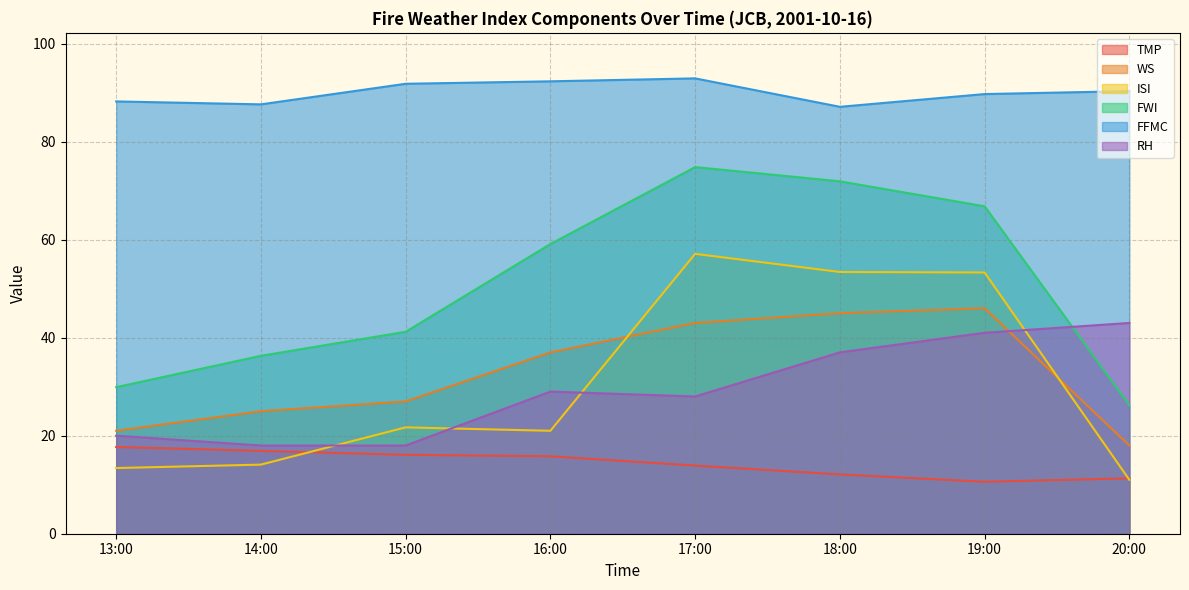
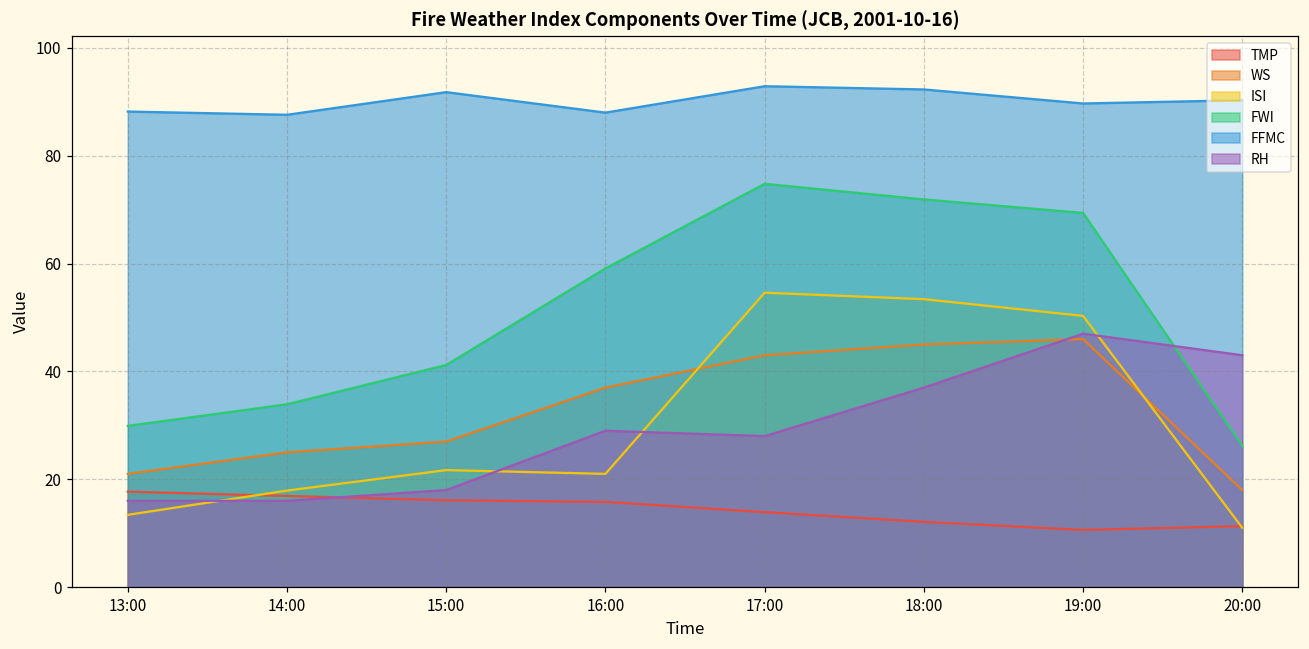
  {
    "ISI": {
      "13:00": 13,
-     "14:00": 14,
+     "14:00": 18,
      "15:00": 22,
      "16:00": 21,
-     "17:00": 57,
+     "17:00": 55,
      "18:00": 53,
-     "19:00": 53
+     "19:00": 50
    },
    "FWI": {
      "13:00": 30,
-     "14:00": 36,
+     "14:00": 34,
      "15:00": 41,
      "16:00": 59,
      "17:00": 75,
      "18:00": 72,
-     "19:00": 67,
+     "19:00": 69,
      "20:00": 26
    },
    "FFMC": {
      "13:00": 88,
      "14:00": 88,
      "15:00": 92,
-     "16:00": 92,
+     "16:00": 88,
      "17:00": 93,
-     "18:00": 87,
+     "18:00": 92,
      "19:00": 90
    },
    "RH": {
-     "13:00": 20,
-     "14:00": 18,
+     "13:00": 16,
+     "14:00": 16,
      "15:00": 18,
      "16:00": 29,
      "17:00": 28,
      "18:00": 37,
-     "19:00": 41,
+     "19:00": 47,
      "20:00": 43
    }
  }
